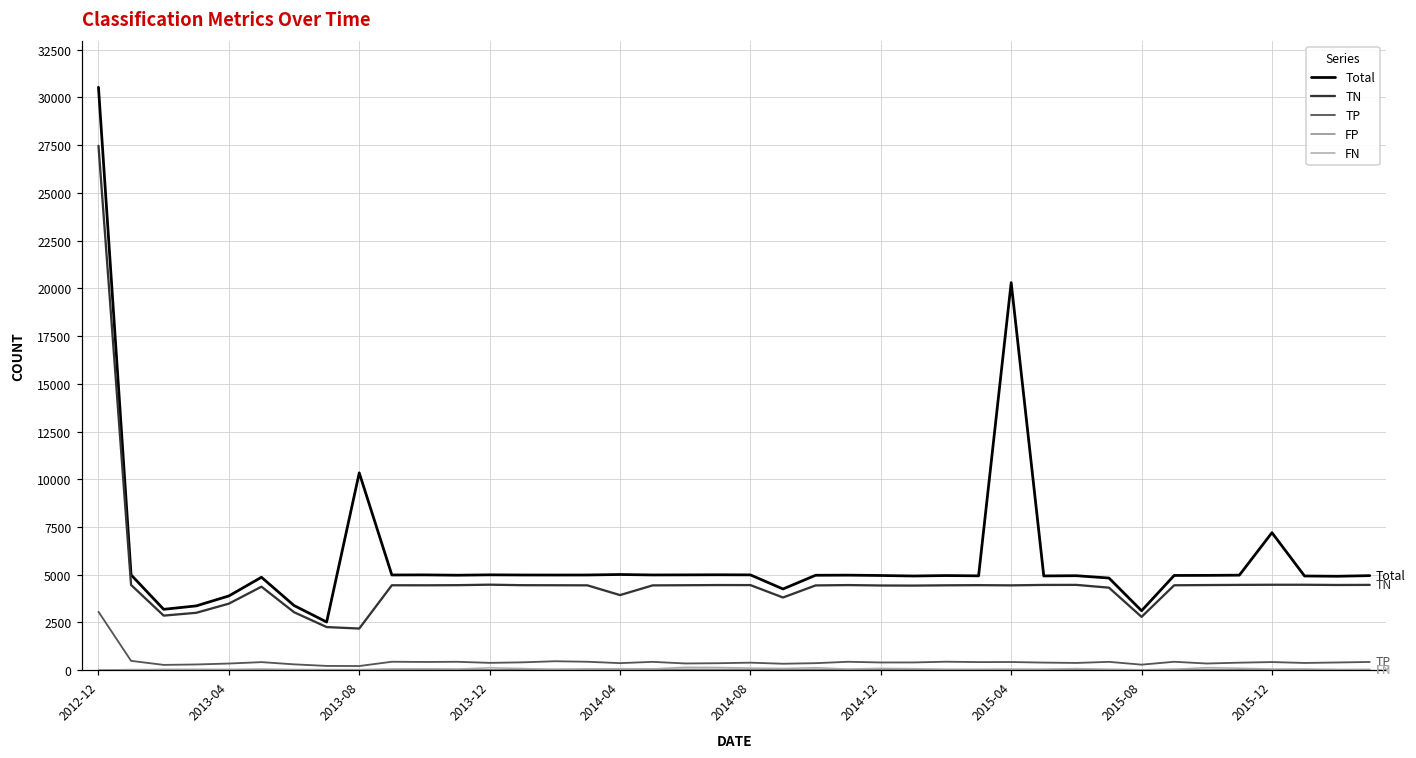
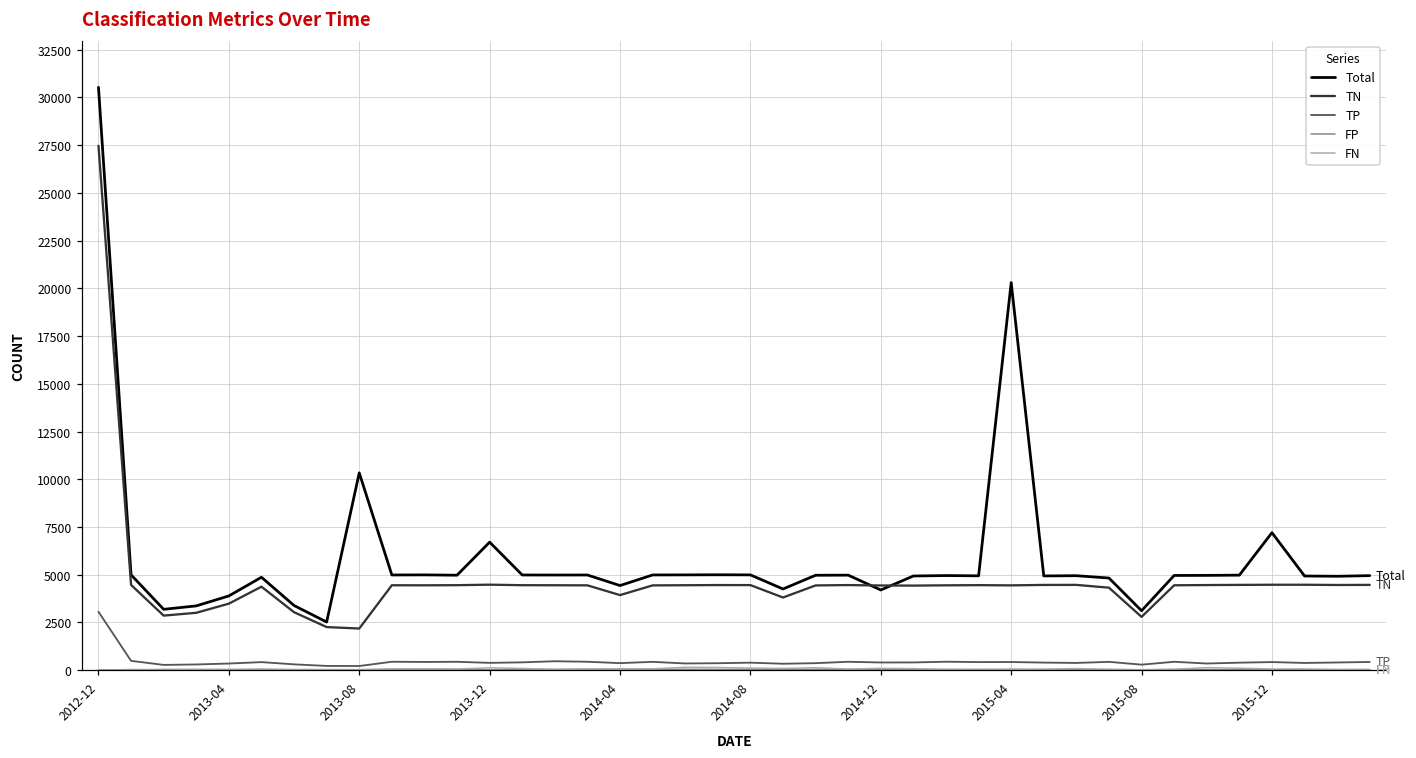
  {
    "Total": {
      "2012-12": 30500,
      "2013-04": 3900,
      "2013-08": 10300,
-     "2013-12": 5000,
-     "2014-04": 5000,
+     "2013-12": 6700,
+     "2014-04": 4400,
      "2014-08": 5000,
-     "2014-12": 5000,
+     "2014-12": 4200,
      "2015-04": 20300,
      "2015-08": 3100,
      "2015-12": 7200
    }
  }
